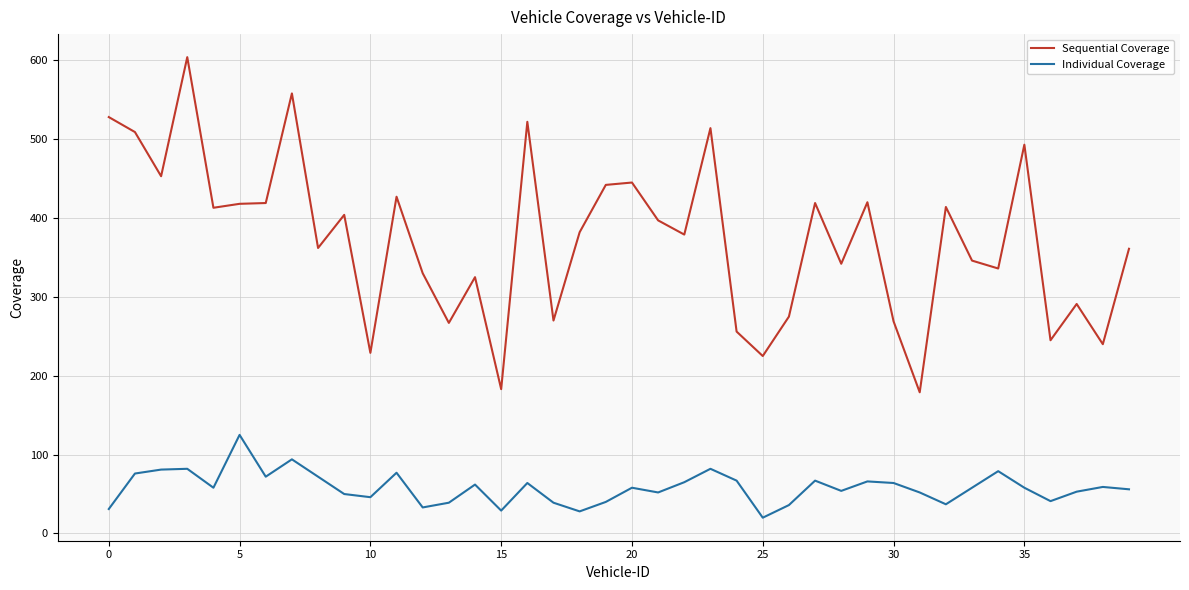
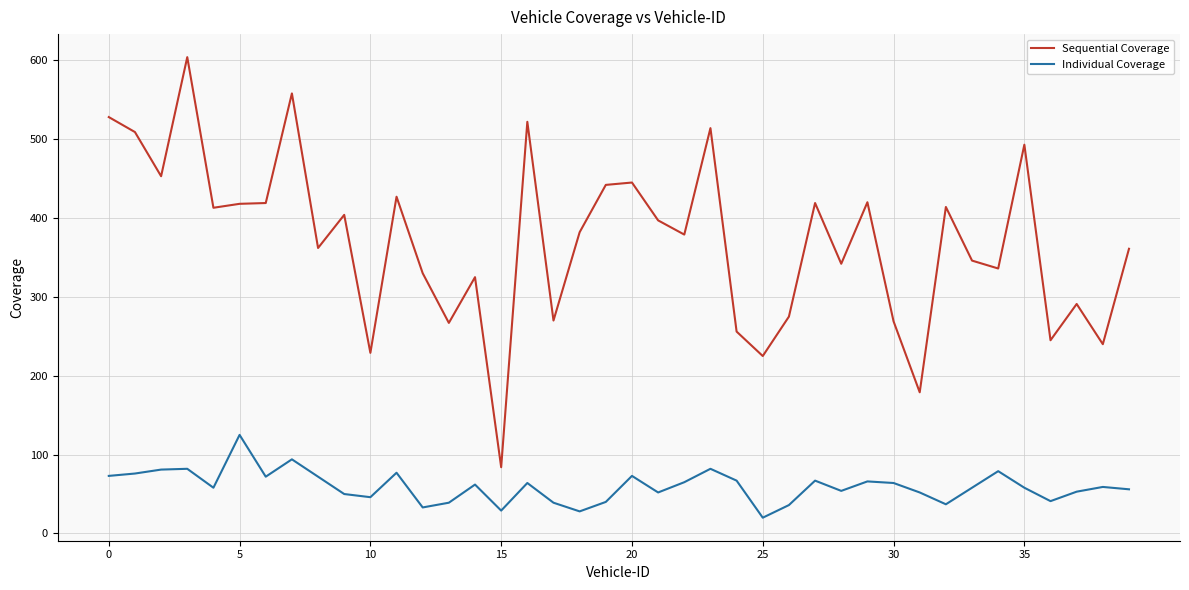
  {
    "Sequential Coverage": {
      "0": 530,
      "5": 420,
      "10": 230,
-     "15": 180,
+     "15": 80,
      "20": 450,
      "25": 230,
      "30": 270,
      "35": 490
    },
    "Individual Coverage": {
-     "0": 30,
+     "0": 70,
      "5": 130,
      "10": 50,
      "15": 30,
-     "20": 60,
+     "20": 70,
      "25": 20,
      "30": 60,
      "35": 60
    }
  }
